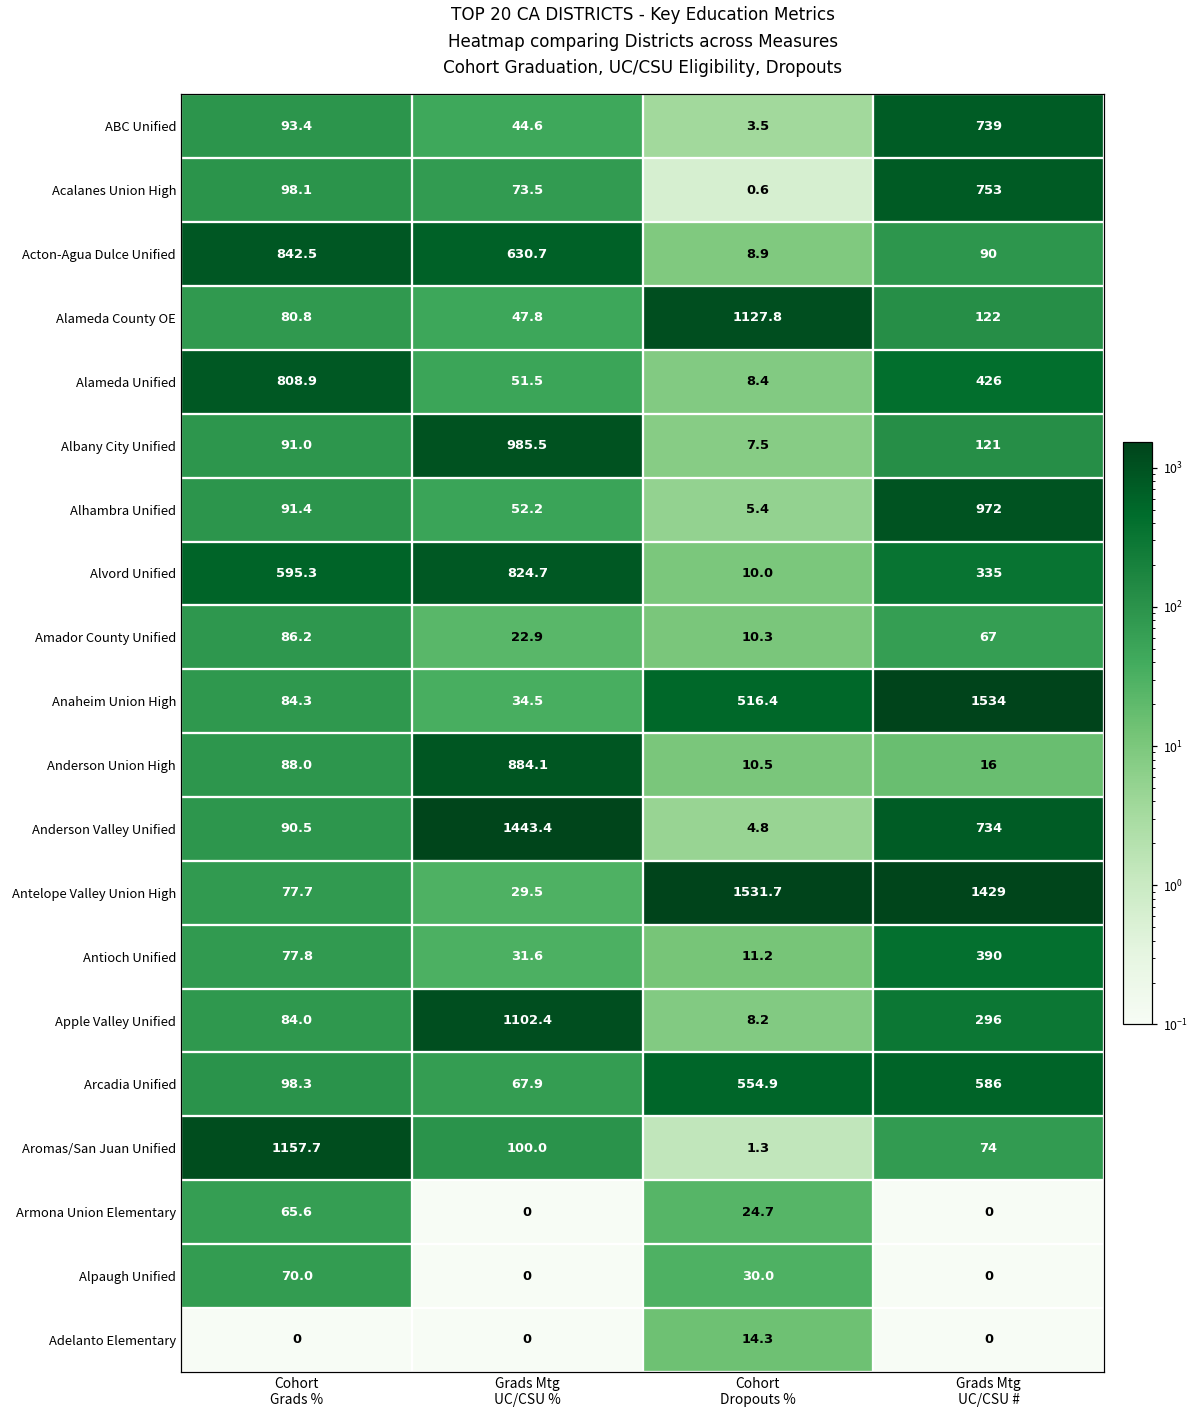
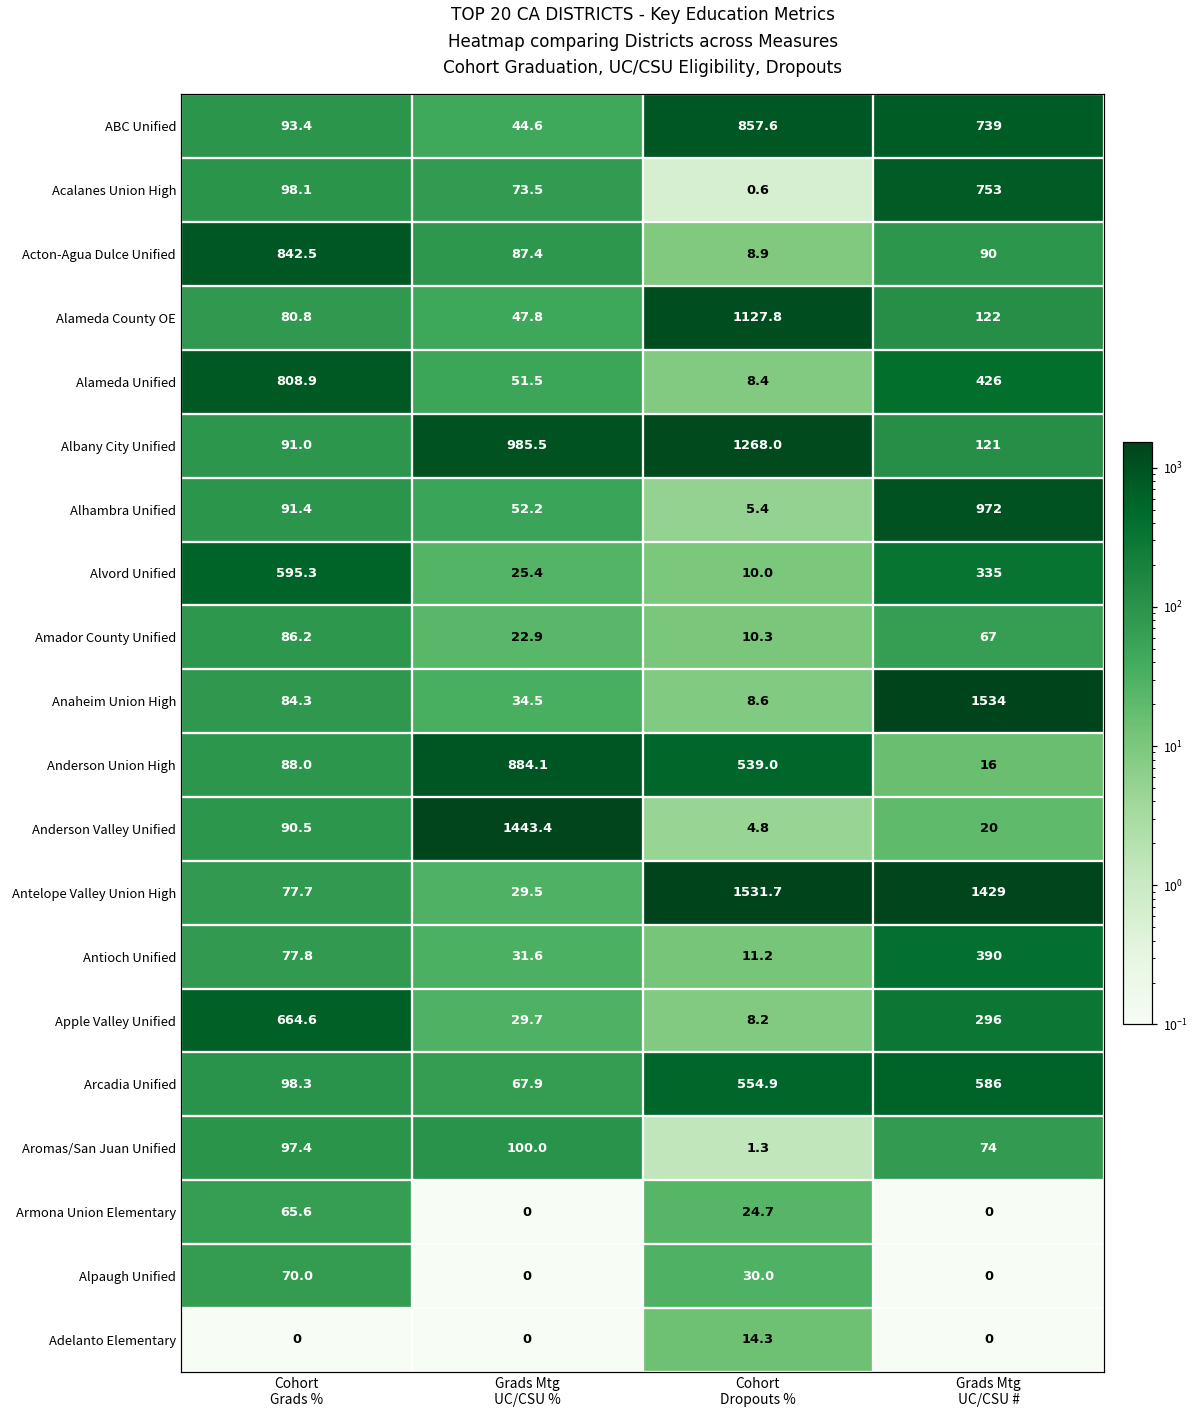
  {
    "ABC Unified": {
      "Cohort Grads %": 93.4,
      "Grads Mtg UC/CSU %": 44.6,
-     "Cohort Dropouts %": 3.5,
+     "Cohort Dropouts %": 857.6,
      "Grads Mtg UC/CSU #": 739
    },
    "Acalanes Union High": {
      "Cohort Grads %": 98.1,
      "Grads Mtg UC/CSU %": 73.5,
      "Cohort Dropouts %": 0.6,
      "Grads Mtg UC/CSU #": 753
    },
    "Acton-Agua Dulce Unified": {
      "Cohort Grads %": 842.5,
-     "Grads Mtg UC/CSU %": 630.7,
+     "Grads Mtg UC/CSU %": 87.4,
      "Cohort Dropouts %": 8.9,
      "Grads Mtg UC/CSU #": 90
    },
    "Alameda County OE": {
      "Cohort Grads %": 80.8,
      "Grads Mtg UC/CSU %": 47.8,
      "Cohort Dropouts %": 1127.8,
      "Grads Mtg UC/CSU #": 122
    },
    "Alameda Unified": {
      "Cohort Grads %": 808.9,
      "Grads Mtg UC/CSU %": 51.5,
      "Cohort Dropouts %": 8.4,
      "Grads Mtg UC/CSU #": 426
    },
    "Albany City Unified": {
      "Cohort Grads %": 91.0,
      "Grads Mtg UC/CSU %": 985.5,
-     "Cohort Dropouts %": 7.5,
+     "Cohort Dropouts %": 1268.0,
      "Grads Mtg UC/CSU #": 121
    },
    "Alhambra Unified": {
      "Cohort Grads %": 91.4,
      "Grads Mtg UC/CSU %": 52.2,
      "Cohort Dropouts %": 5.4,
      "Grads Mtg UC/CSU #": 972
    },
    "Alvord Unified": {
      "Cohort Grads %": 595.3,
-     "Grads Mtg UC/CSU %": 824.7,
+     "Grads Mtg UC/CSU %": 25.4,
      "Cohort Dropouts %": 10.0,
      "Grads Mtg UC/CSU #": 335
    },
    "Amador County Unified": {
      "Cohort Grads %": 86.2,
      "Grads Mtg UC/CSU %": 22.9,
      "Cohort Dropouts %": 10.3,
      "Grads Mtg UC/CSU #": 67
    },
    "Anaheim Union High": {
      "Cohort Grads %": 84.3,
      "Grads Mtg UC/CSU %": 34.5,
-     "Cohort Dropouts %": 516.4,
+     "Cohort Dropouts %": 8.6,
      "Grads Mtg UC/CSU #": 1534
    },
    "Anderson Union High": {
      "Cohort Grads %": 88.0,
      "Grads Mtg UC/CSU %": 884.1,
-     "Cohort Dropouts %": 10.5,
+     "Cohort Dropouts %": 539.0,
      "Grads Mtg UC/CSU #": 16
    },
    "Anderson Valley Unified": {
      "Cohort Grads %": 90.5,
      "Grads Mtg UC/CSU %": 1443.4,
      "Cohort Dropouts %": 4.8,
-     "Grads Mtg UC/CSU #": 734
+     "Grads Mtg UC/CSU #": 20
    },
    "Antelope Valley Union High": {
      "Cohort Grads %": 77.7,
      "Grads Mtg UC/CSU %": 29.5,
      "Cohort Dropouts %": 1531.7,
      "Grads Mtg UC/CSU #": 1429
    },
    "Antioch Unified": {
      "Cohort Grads %": 77.8,
      "Grads Mtg UC/CSU %": 31.6,
      "Cohort Dropouts %": 11.2,
      "Grads Mtg UC/CSU #": 390
    },
    "Apple Valley Unified": {
-     "Cohort Grads %": 84.0,
-     "Grads Mtg UC/CSU %": 1102.4,
+     "Cohort Grads %": 664.6,
+     "Grads Mtg UC/CSU %": 29.7,
      "Cohort Dropouts %": 8.2,
      "Grads Mtg UC/CSU #": 296
    },
    "Arcadia Unified": {
      "Cohort Grads %": 98.3,
      "Grads Mtg UC/CSU %": 67.9,
      "Cohort Dropouts %": 554.9,
      "Grads Mtg UC/CSU #": 586
    },
    "Aromas/San Juan Unified": {
-     "Cohort Grads %": 1157.7,
+     "Cohort Grads %": 97.4,
      "Grads Mtg UC/CSU %": 100.0,
      "Cohort Dropouts %": 1.3,
      "Grads Mtg UC/CSU #": 74
    },
    "Armona Union Elementary": {
      "Cohort Grads %": 65.6,
      "Grads Mtg UC/CSU %": 0,
      "Cohort Dropouts %": 24.7,
      "Grads Mtg UC/CSU #": 0
    },
    "Alpaugh Unified": {
      "Cohort Grads %": 70.0,
      "Grads Mtg UC/CSU %": 0,
      "Cohort Dropouts %": 30.0,
      "Grads Mtg UC/CSU #": 0
    },
    "Adelanto Elementary": {
      "Cohort Grads %": 0,
      "Grads Mtg UC/CSU %": 0,
      "Cohort Dropouts %": 14.3,
      "Grads Mtg UC/CSU #": 0
    }
  }
